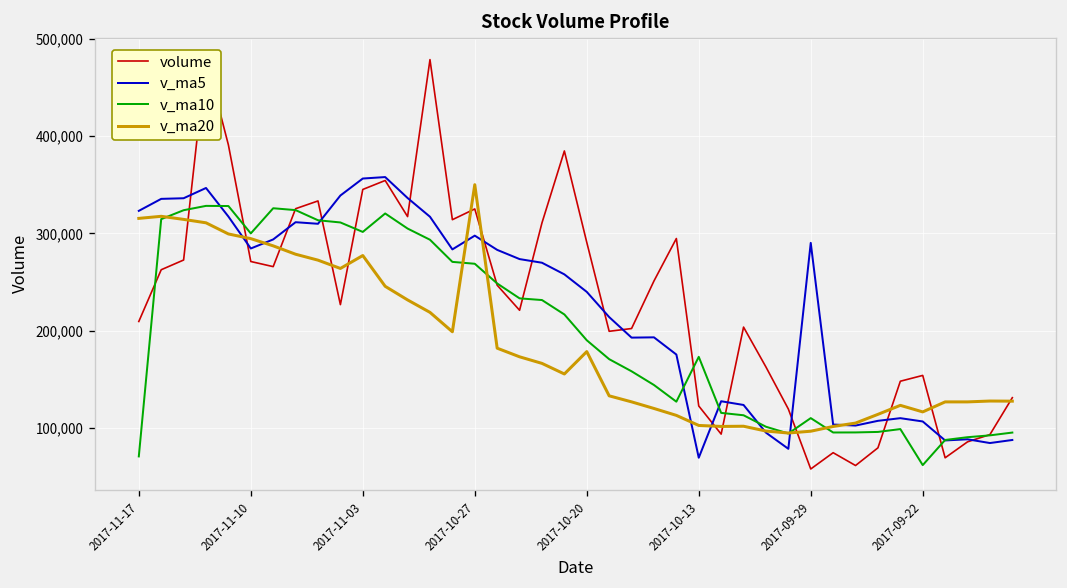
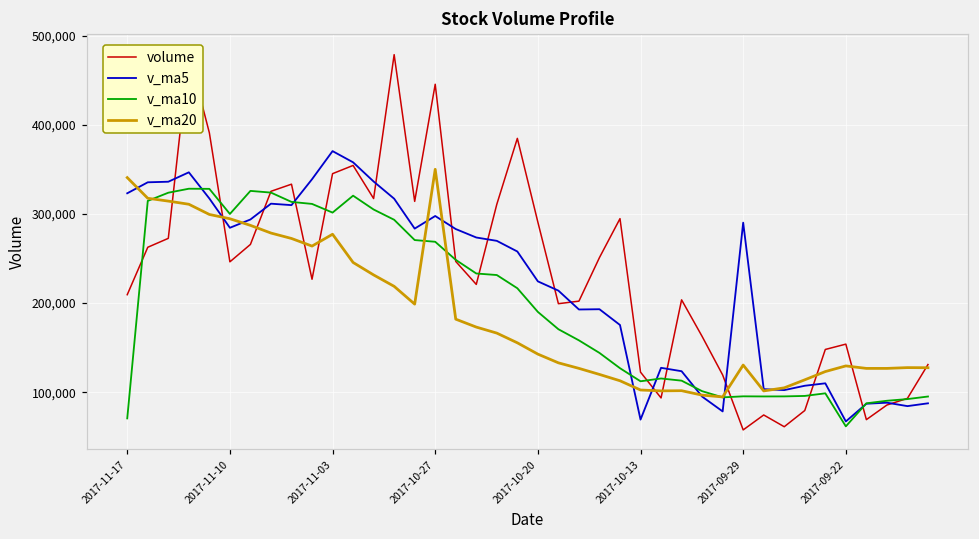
  {
    "volume": {
      "2017-11-17": "210,000",
-     "2017-11-10": "270,000",
+     "2017-11-10": "250,000",
      "2017-11-03": "350,000",
-     "2017-10-27": "330,000",
+     "2017-10-27": "450,000",
      "2017-10-20": "290,000",
      "2017-10-13": "120,000",
      "2017-09-29": "60,000",
      "2017-09-22": "150,000"
    },
    "v_ma5": {
      "2017-11-17": "320,000",
      "2017-11-10": "280,000",
-     "2017-11-03": "360,000",
+     "2017-11-03": "370,000",
      "2017-10-27": "300,000",
-     "2017-10-20": "240,000",
+     "2017-10-20": "220,000",
      "2017-10-13": "70,000",
      "2017-09-29": "290,000",
-     "2017-09-22": "110,000"
+     "2017-09-22": "70,000"
    },
    "v_ma10": {
      "2017-11-17": "70,000",
      "2017-11-10": "300,000",
      "2017-11-03": "300,000",
      "2017-10-27": "270,000",
      "2017-10-20": "190,000",
-     "2017-10-13": "170,000",
-     "2017-09-29": "110,000",
+     "2017-10-13": "110,000",
+     "2017-09-29": "100,000",
      "2017-09-22": "60,000"
    },
    "v_ma20": {
-     "2017-11-17": "320,000",
+     "2017-11-17": "340,000",
      "2017-11-10": "290,000",
      "2017-11-03": "280,000",
      "2017-10-27": "350,000",
-     "2017-10-20": "180,000",
+     "2017-10-20": "140,000",
      "2017-10-13": "100,000",
-     "2017-09-29": "100,000",
-     "2017-09-22": "120,000"
+     "2017-09-29": "130,000",
+     "2017-09-22": "130,000"
    }
  }
